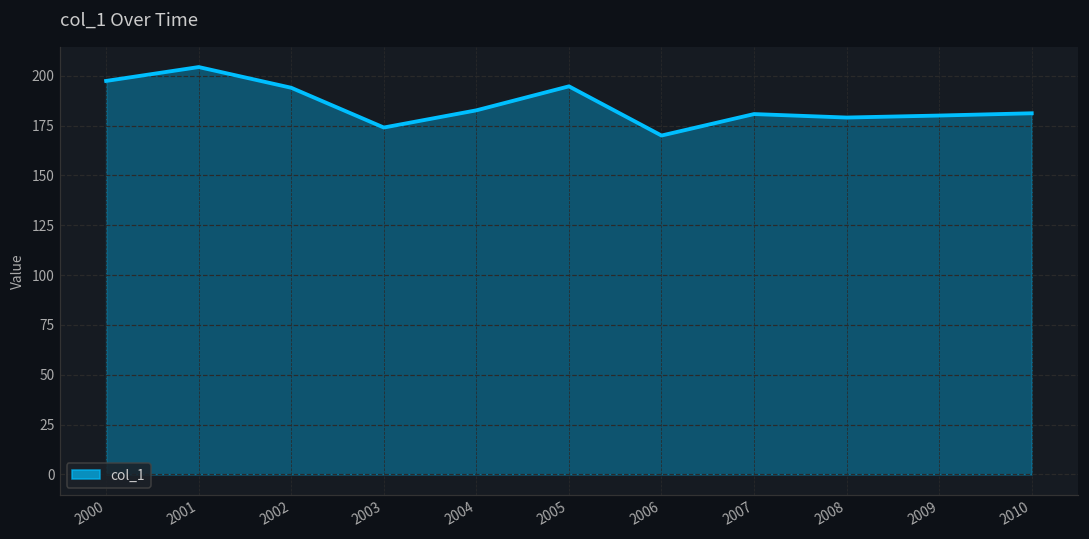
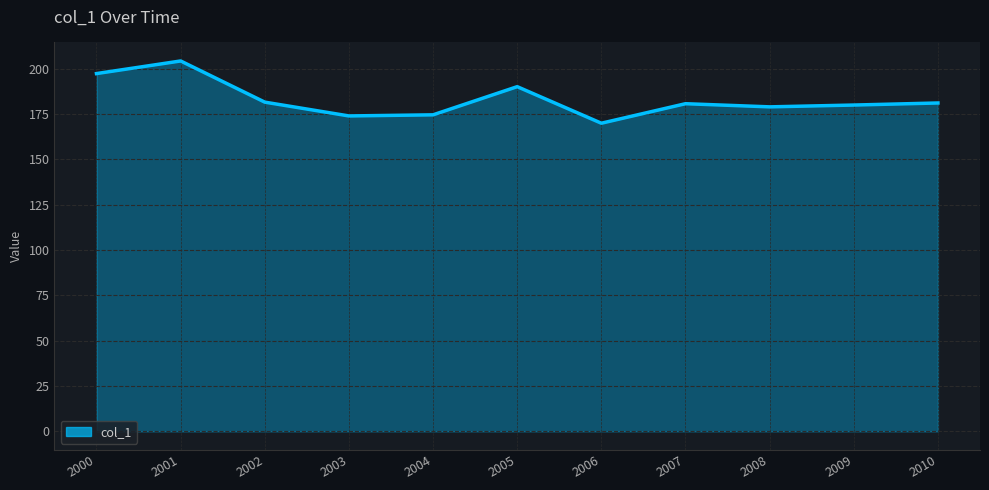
  {
    "2000": 197,
    "2001": 204,
-   "2002": 194,
+   "2002": 182,
    "2003": 174,
-   "2004": 183,
-   "2005": 195,
+   "2004": 175,
+   "2005": 190,
    "2006": 170,
    "2007": 181,
    "2008": 179,
    "2009": 180,
    "2010": 181
  }
